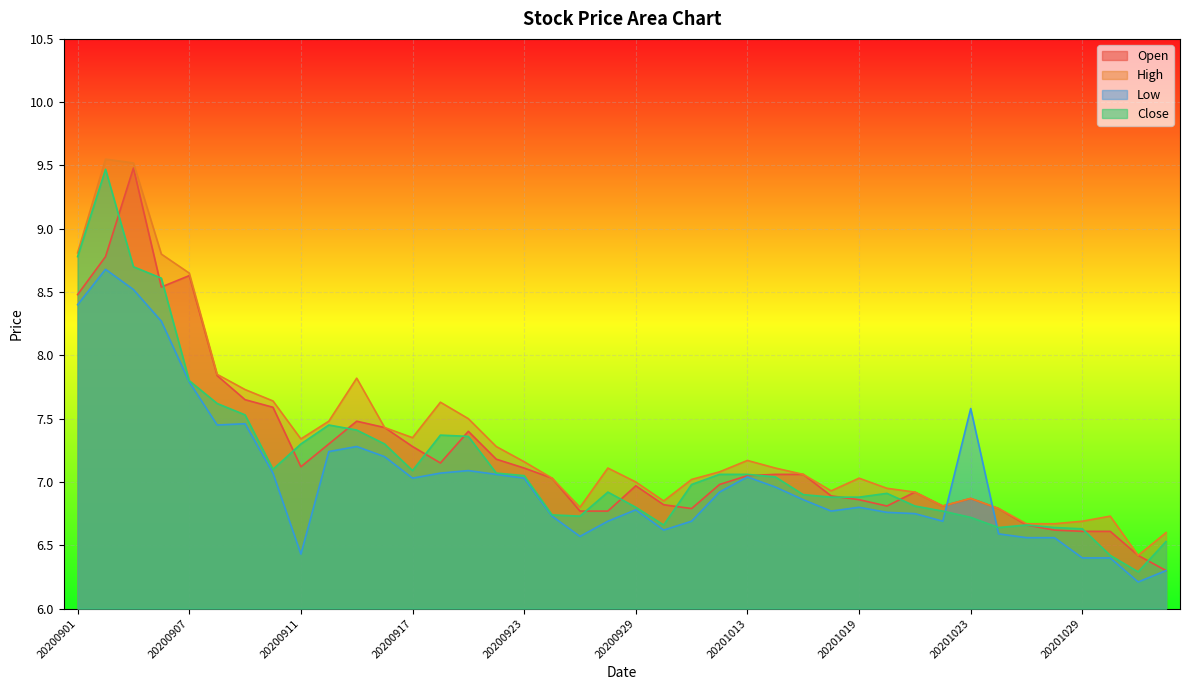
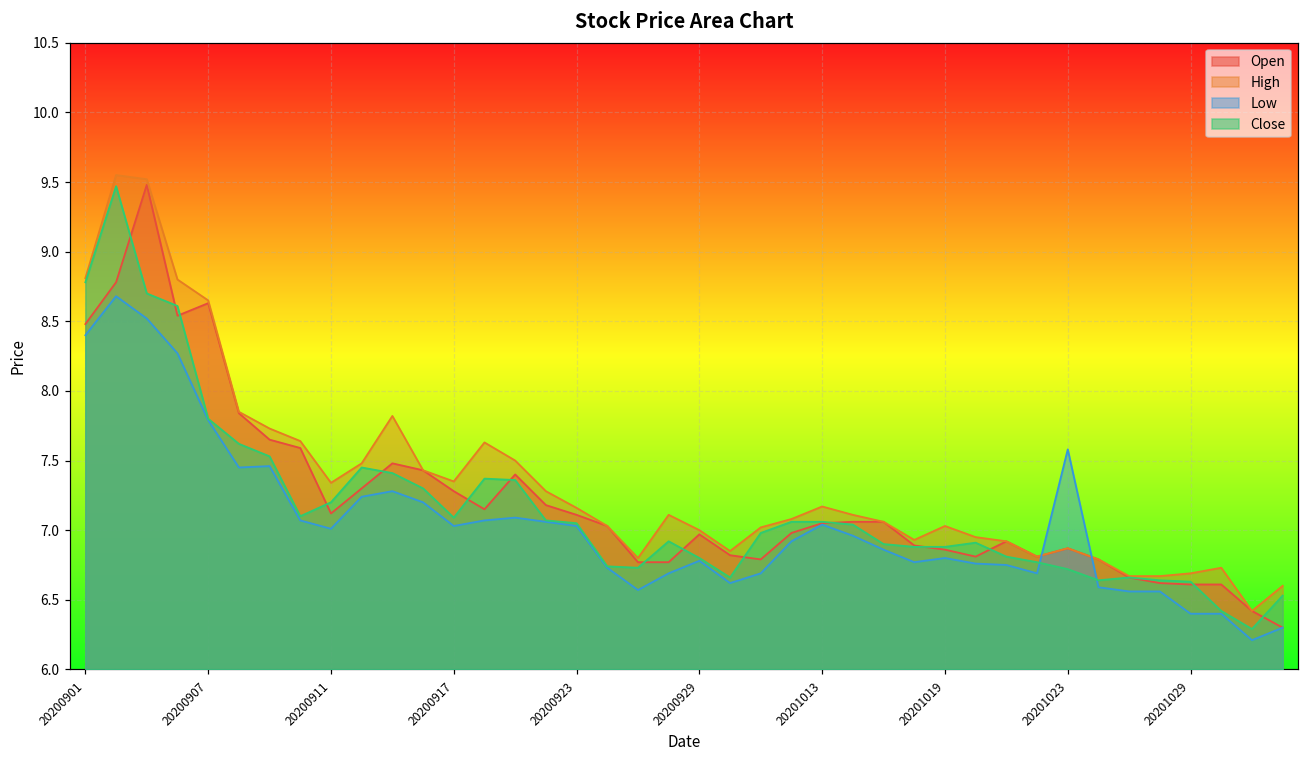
  {
    "Low": {
      "20200901": 8.40,
-     "20200911": 6.43,
+     "20200911": 7.01,
      "20200917": 7.03,
      "20200923": 7.03,
      "20201019": 6.80,
      "20201023": 7.58,
      "20201029": 6.40
    },
    "Close": {
      "20200901": 8.78,
-     "20200911": 7.3,
+     "20200911": 7.2,
      "20200917": 7.1,
      "20200923": 7.05,
      "20201023": 6.72
    }
  }
